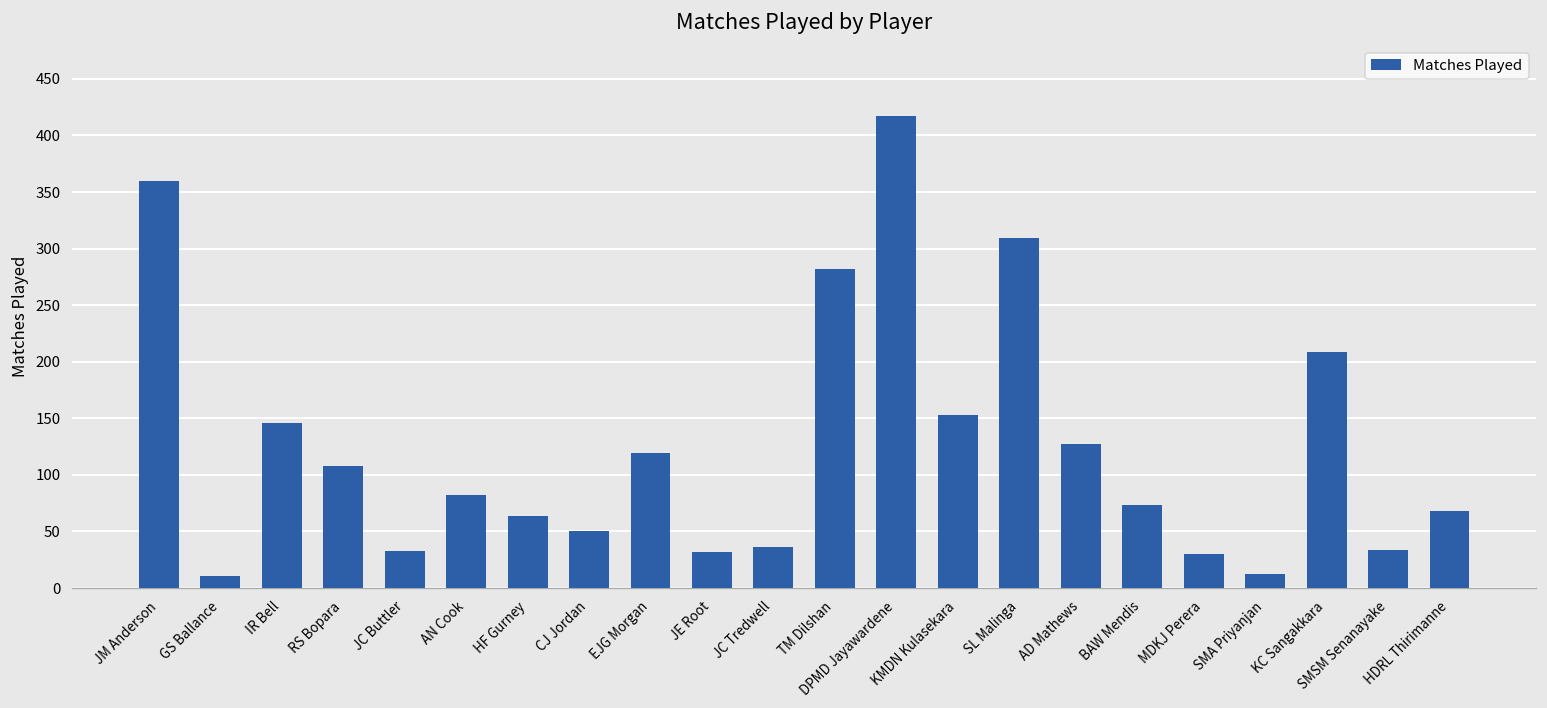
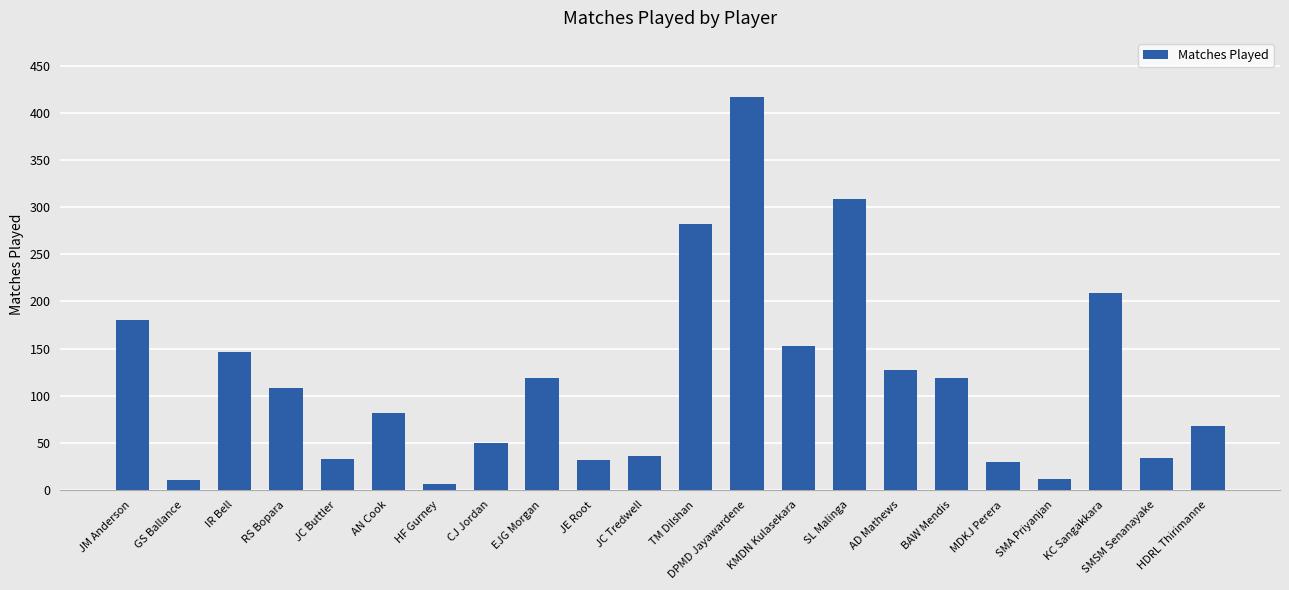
  {
-   "JM Anderson": 360,
+   "JM Anderson": 180,
    "GS Ballance": 10,
    "IR Bell": 150,
    "RS Bopara": 110,
    "JC Buttler": 30,
    "AN Cook": 80,
-   "HF Gurney": 60,
+   "HF Gurney": 10,
    "CJ Jordan": 50,
    "EJG Morgan": 120,
    "JE Root": 30,
    "JC Tredwell": 40,
    "TM Dilshan": 280,
    "DPMD Jayawardene": 420,
    "KMDN Kulasekara": 150,
    "SL Malinga": 310,
    "AD Mathews": 130,
-   "BAW Mendis": 70,
+   "BAW Mendis": 120,
    "MDKJ Perera": 30,
    "SMA Priyanjan": 10,
    "KC Sangakkara": 210,
    "SMSM Senanayake": 30,
    "HDRL Thirimanne": 70
  }
